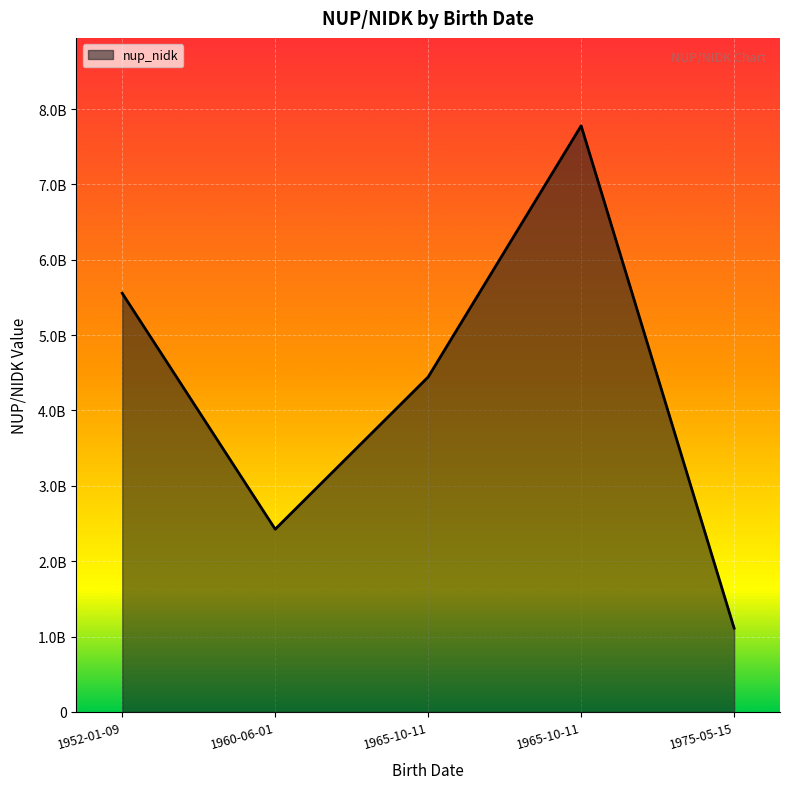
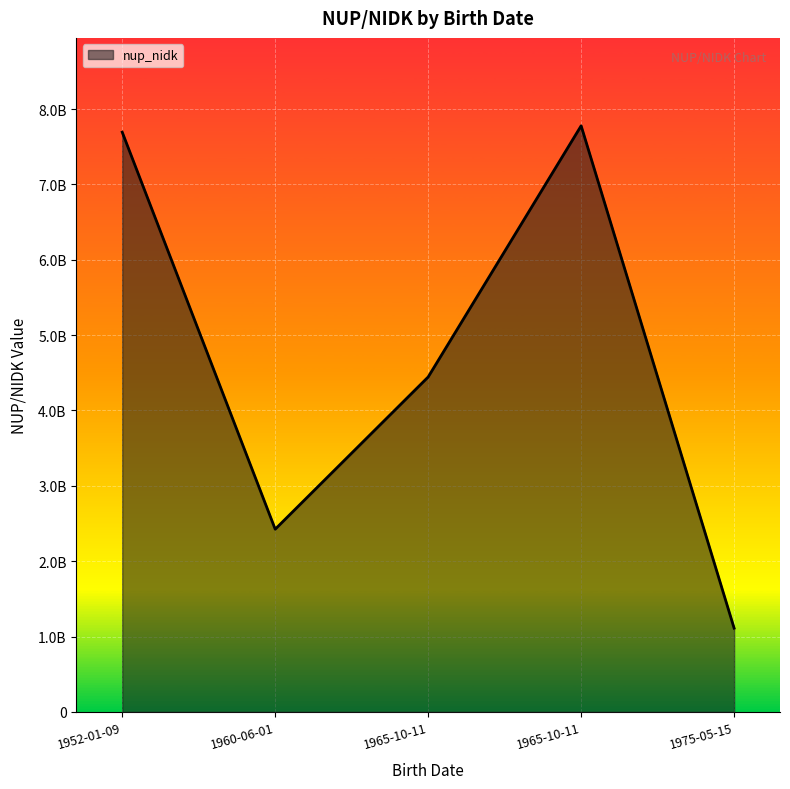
  {
-   "1952-01-09": 5600000000,
+   "1952-01-09": 7700000000,
    "1960-06-01": 2400000000,
    "1975-05-15": 1100000000
  }
